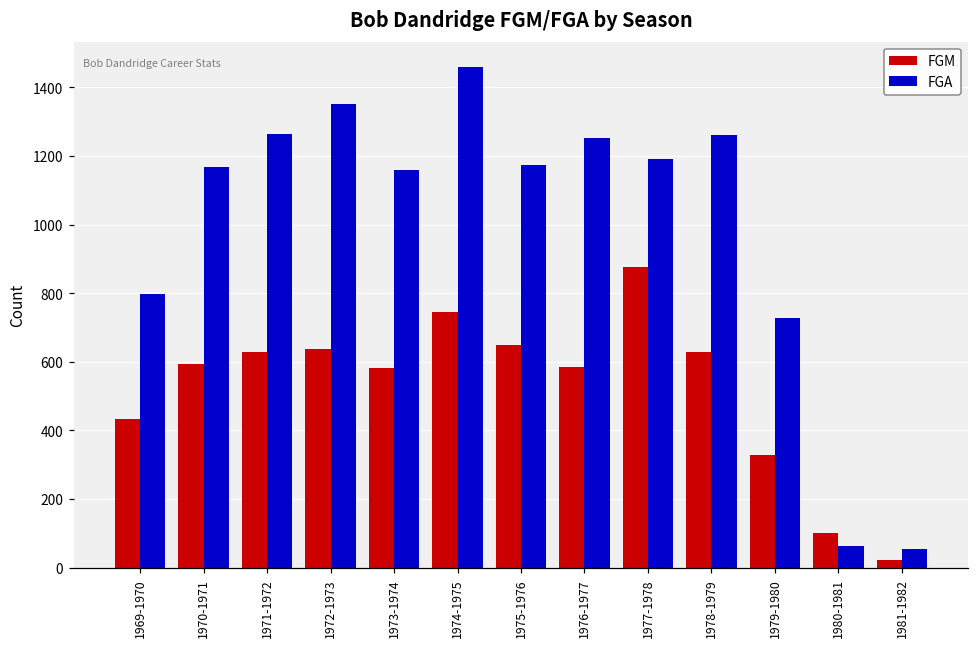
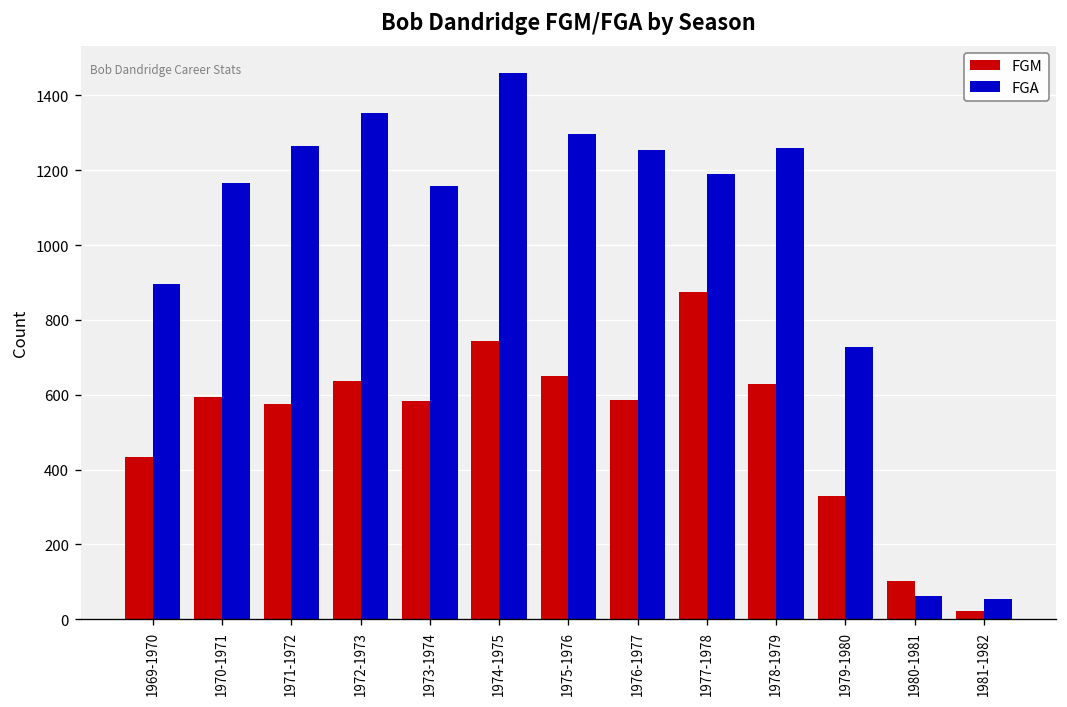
  {
    "FGM": {
      "1969-1970": 430,
      "1970-1971": 590,
-     "1971-1972": 630,
+     "1971-1972": 580,
      "1972-1973": 640,
      "1973-1974": 580,
      "1974-1975": 750,
      "1975-1976": 650,
      "1976-1977": 590,
      "1977-1978": 880,
      "1978-1979": 630,
      "1979-1980": 330,
      "1980-1981": 100,
      "1981-1982": 20
    },
    "FGA": {
-     "1969-1970": 800,
+     "1969-1970": 900,
      "1970-1971": 1170,
      "1971-1972": 1260,
      "1972-1973": 1350,
      "1973-1974": 1160,
      "1974-1975": 1460,
-     "1975-1976": 1170,
+     "1975-1976": 1300,
      "1976-1977": 1250,
      "1977-1978": 1190,
      "1978-1979": 1260,
      "1979-1980": 730,
      "1980-1981": 60,
      "1981-1982": 60
    }
  }
